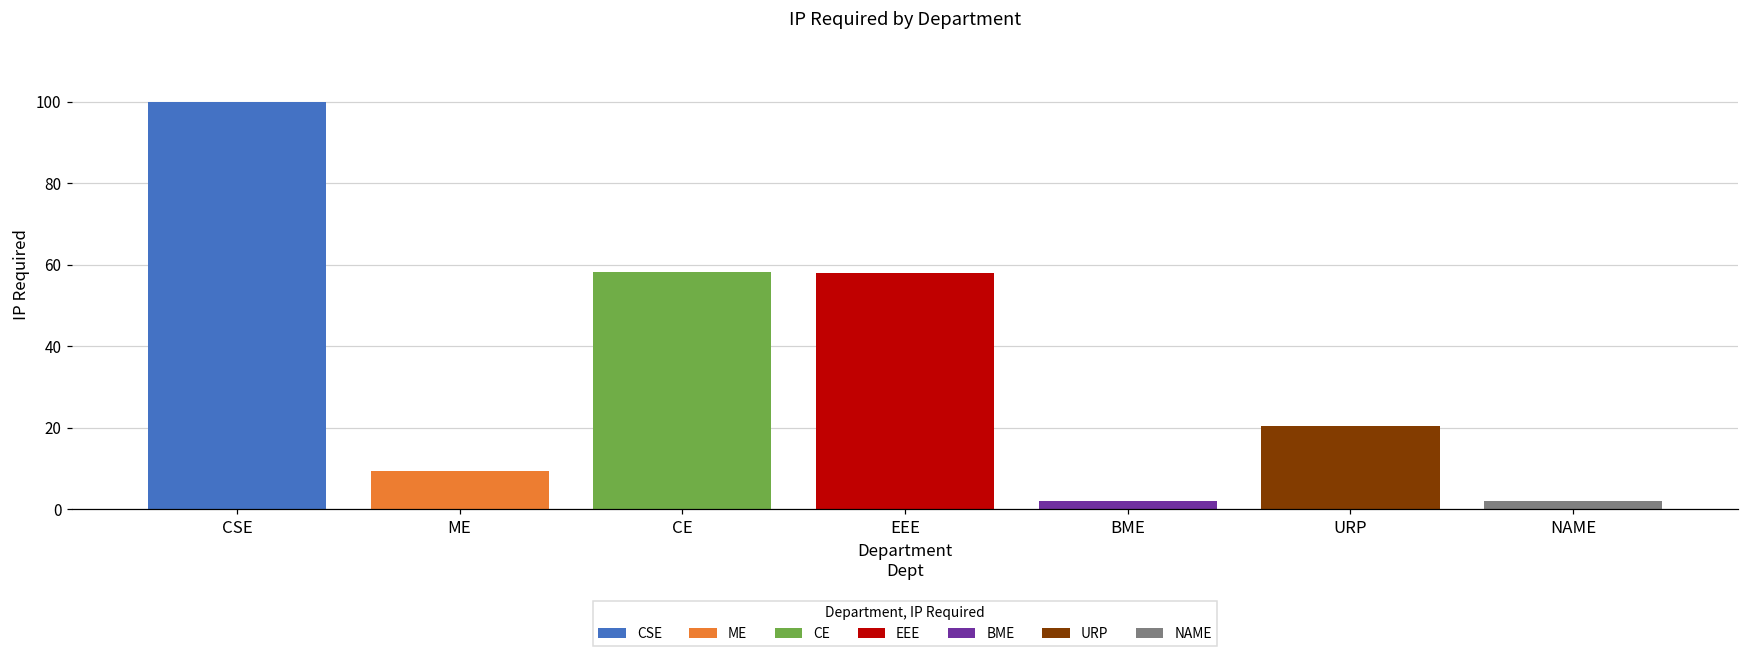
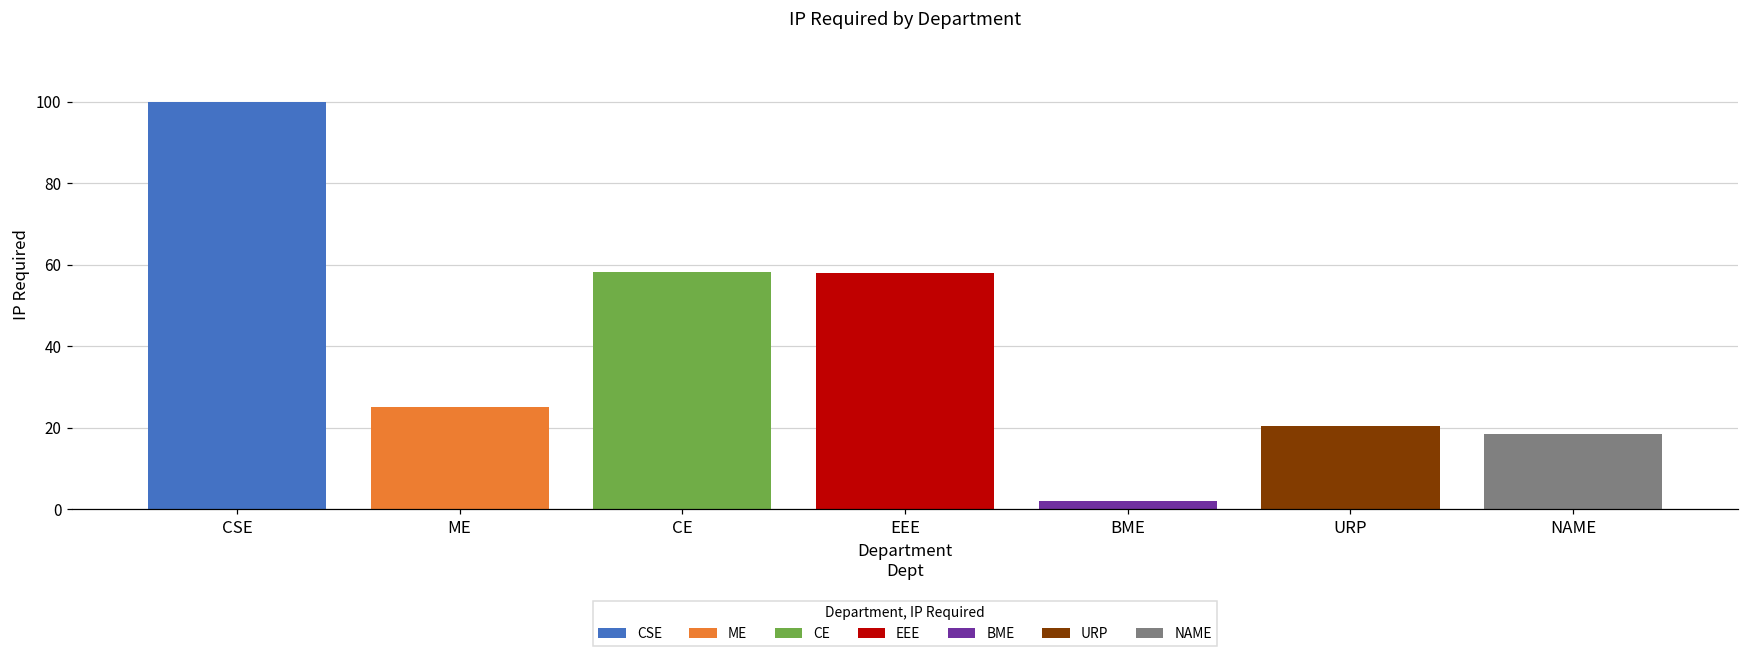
  {
    "CSE": 100,
-   "ME": 9,
+   "ME": 25,
    "CE": 58,
    "EEE": 58,
    "BME": 2,
    "URP": 21,
-   "NAME": 2
+   "NAME": 18
  }
